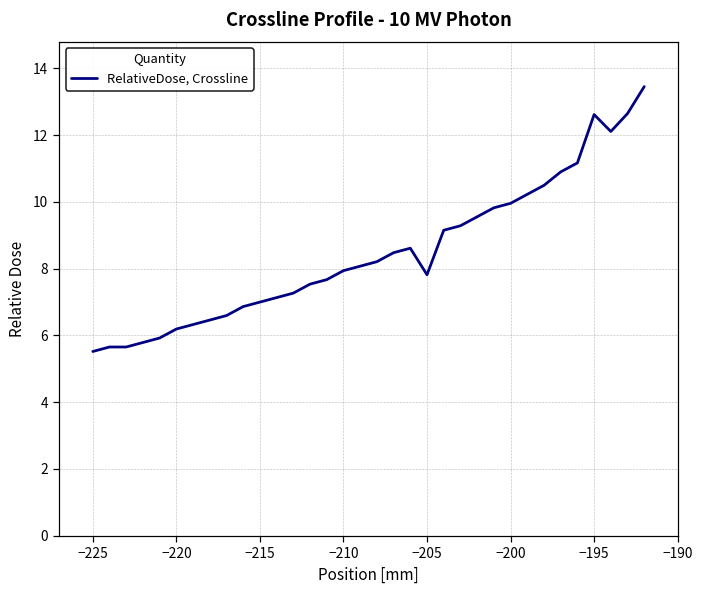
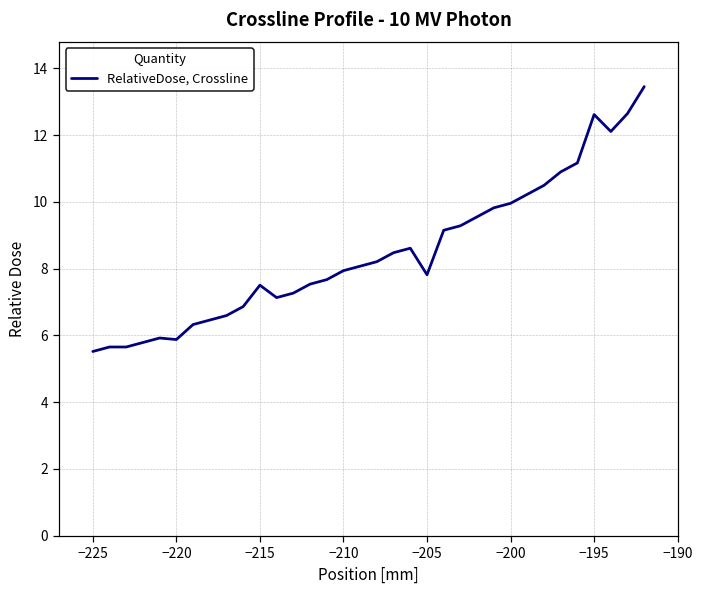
  {
    "−225": 5.5,
-   "−220": 6.2,
-   "−215": 7.0,
+   "−220": 5.9,
+   "−215": 7.5,
    "−210": 7.9,
    "−205": 7.8,
    "−200": 10.0,
    "−195": 12.6
  }
